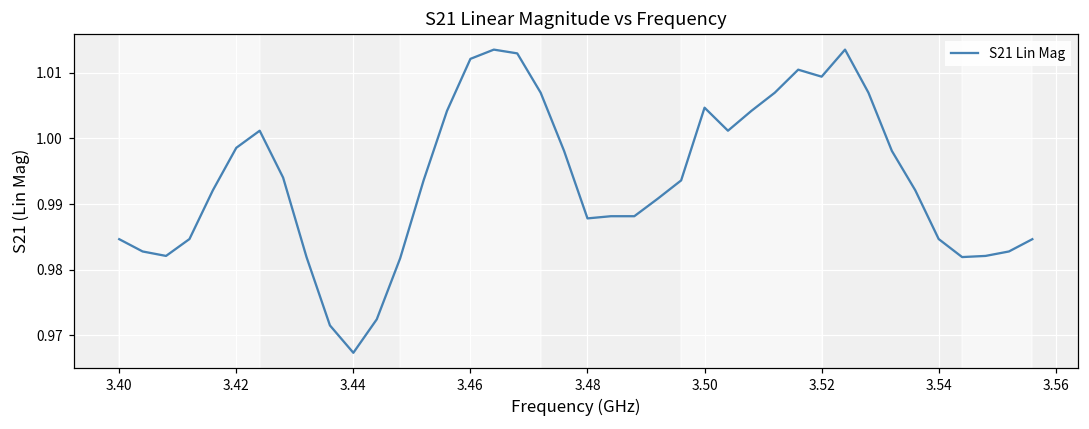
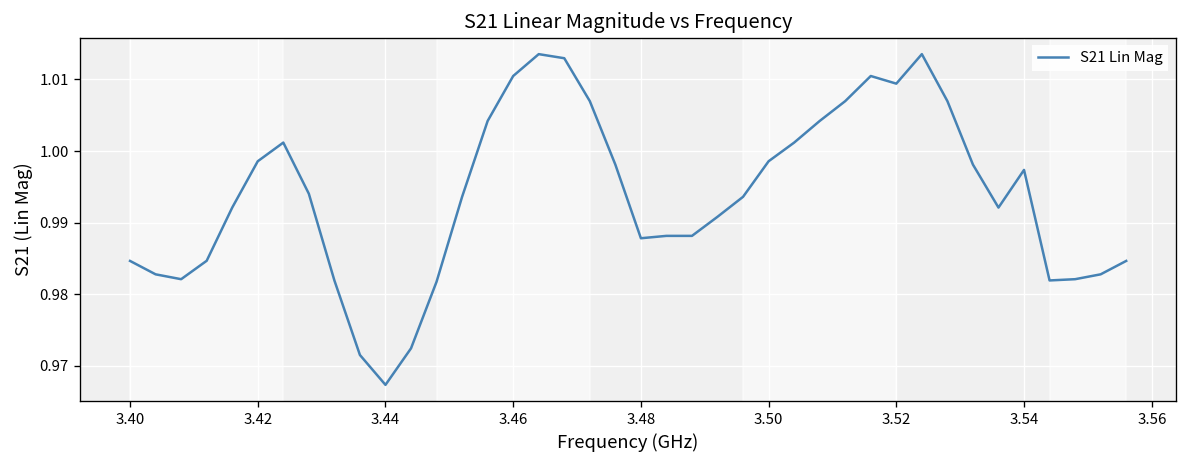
  {
    "3.40": 0.985,
    "3.42": 0.999,
    "3.44": 0.967,
-   "3.46": 1.012,
+   "3.46": 1.010,
    "3.48": 0.988,
-   "3.50": 1.005,
+   "3.50": 0.999,
    "3.52": 1.009,
-   "3.54": 0.985
+   "3.54": 0.997
  }
